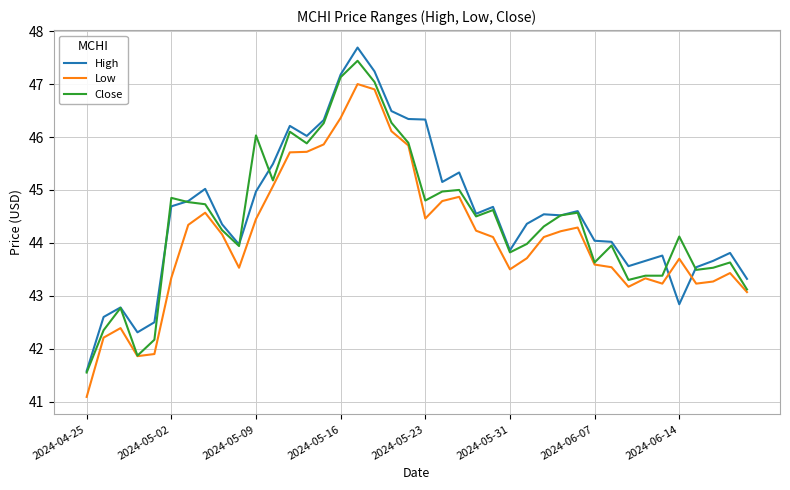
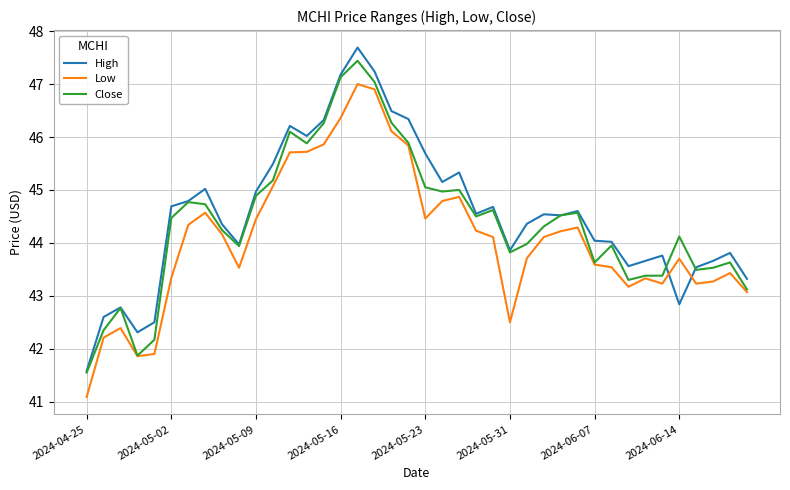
  {
    "High": {
      "2024-05-02": 44.7,
      "2024-05-09": 45.0,
      "2024-05-16": 47.2,
-     "2024-05-23": 46.3,
+     "2024-05-23": 45.7,
      "2024-06-07": 44.0,
      "2024-06-14": 42.8
    },
    "Low": {
      "2024-04-25": 41.1,
      "2024-05-02": 43.3,
      "2024-05-09": 44.5,
      "2024-05-16": 46.4,
      "2024-05-23": 44.5,
-     "2024-05-31": 43.5,
+     "2024-05-31": 42.5,
      "2024-06-14": 43.7
    },
    "Close": {
-     "2024-05-02": 44.9,
-     "2024-05-09": 46.0,
+     "2024-05-02": 44.5,
+     "2024-05-09": 44.9,
      "2024-05-16": 47.1,
-     "2024-05-23": 44.8,
+     "2024-05-23": 45.1,
      "2024-06-14": 44.1
    }
  }
